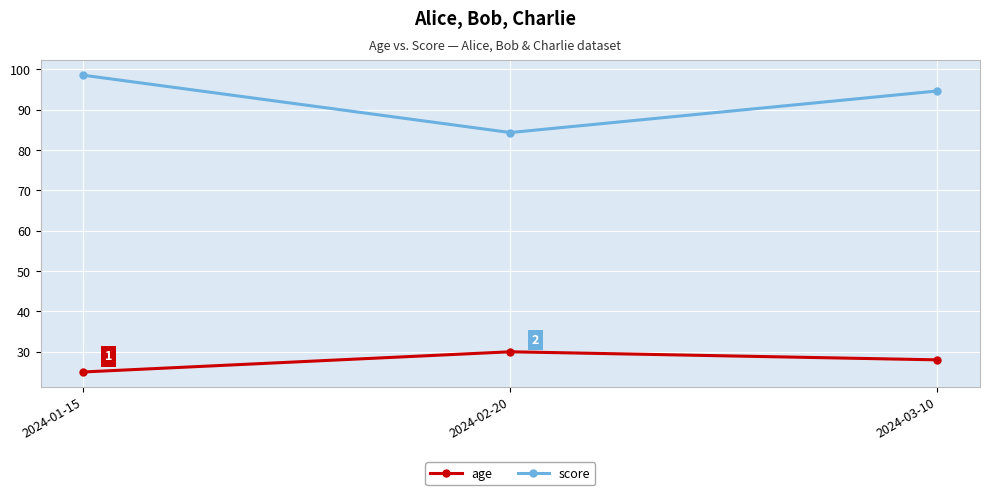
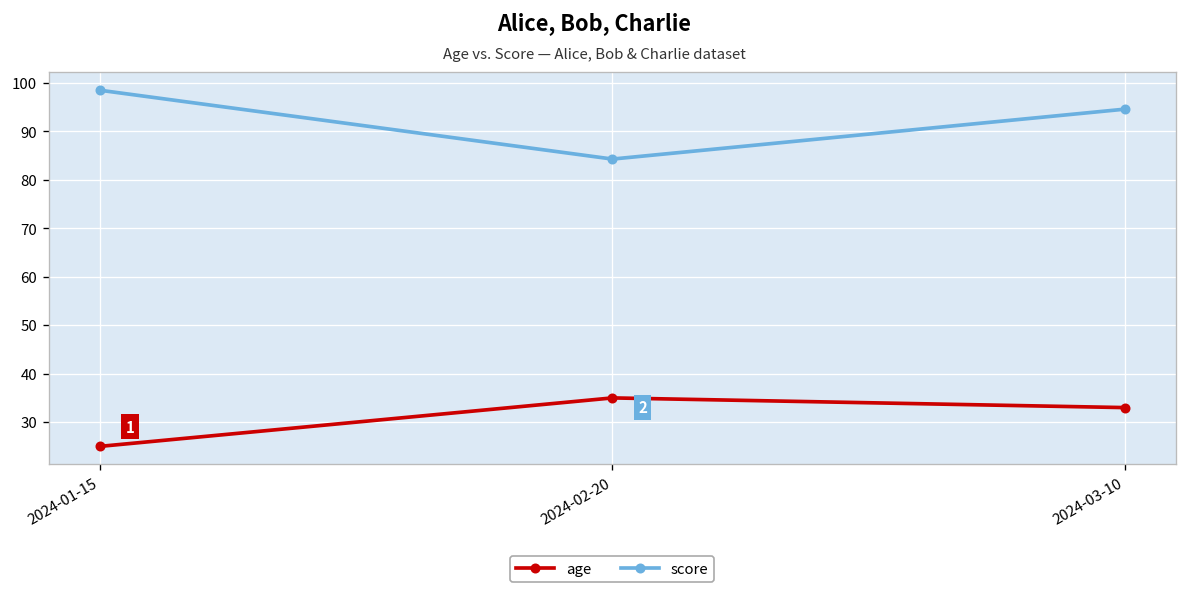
  {
    "age": {
-     "2024-02-20": 30,
-     "2024-03-10": 28
+     "2024-02-20": 35,
+     "2024-03-10": 33
    },
    "score": {
      "2024-01-15": 99,
      "2024-02-20": 84,
      "2024-03-10": 95
    }
  }
